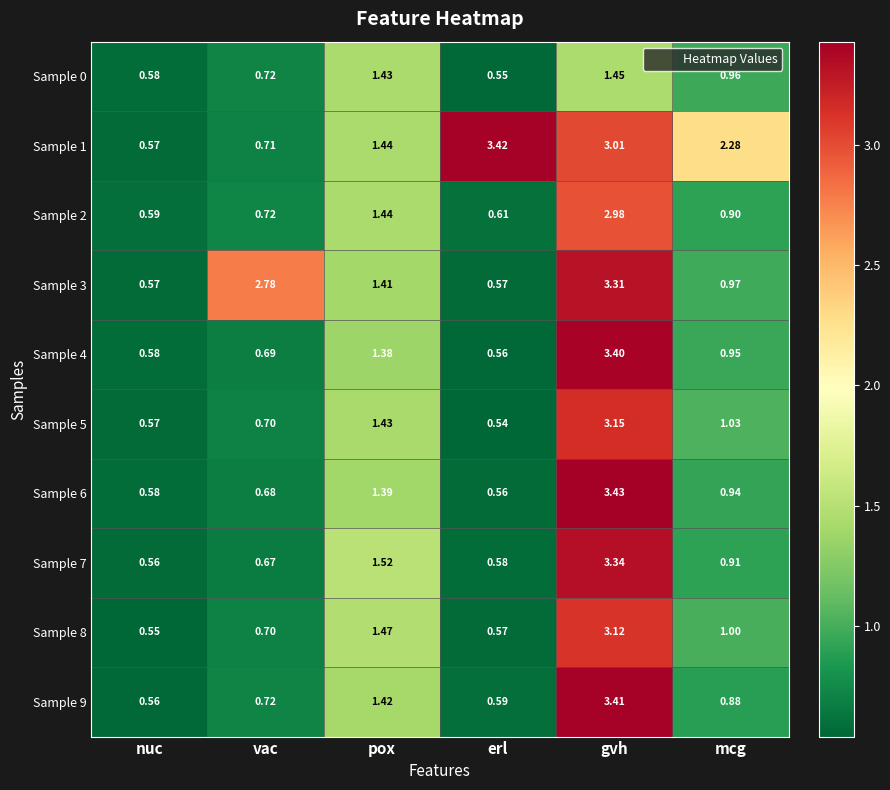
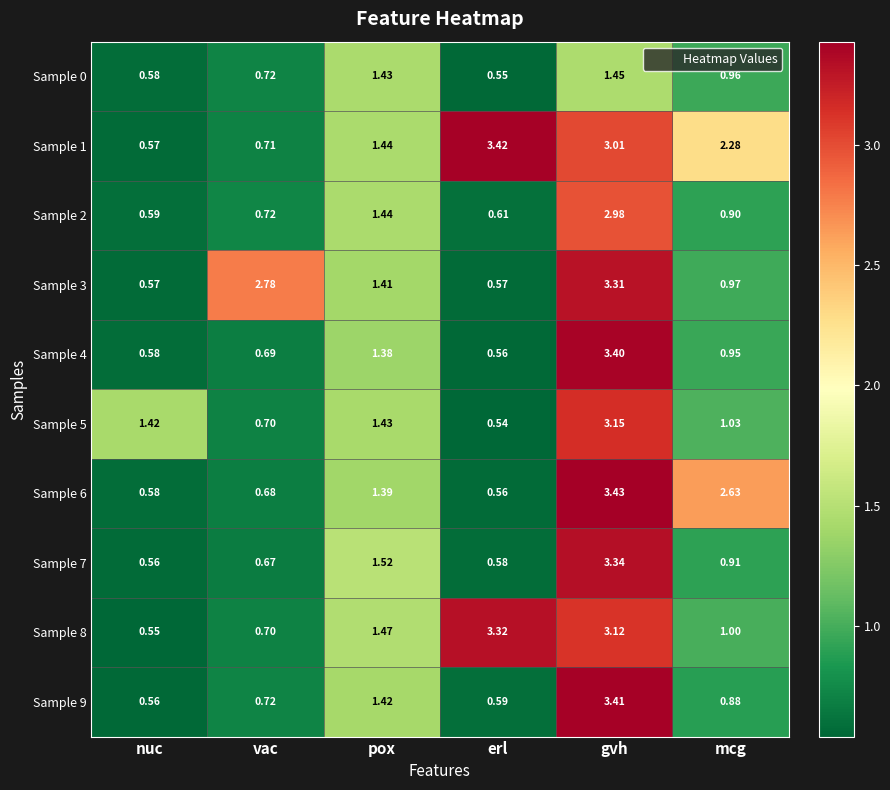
  {
    "Sample 0": {
      "nuc": 0.58,
      "vac": 0.72,
      "pox": 1.43,
      "erl": 0.55,
      "gvh": 1.45,
      "mcg": 0.96
    },
    "Sample 1": {
      "nuc": 0.57,
      "vac": 0.71,
      "pox": 1.44,
      "erl": 3.42,
      "gvh": 3.01,
      "mcg": 2.28
    },
    "Sample 2": {
      "nuc": 0.59,
      "vac": 0.72,
      "pox": 1.44,
      "erl": 0.61,
      "gvh": 2.98,
      "mcg": 0.90
    },
    "Sample 3": {
      "nuc": 0.57,
      "vac": 2.78,
      "pox": 1.41,
      "erl": 0.57,
      "gvh": 3.31,
      "mcg": 0.97
    },
    "Sample 4": {
      "nuc": 0.58,
      "vac": 0.69,
      "pox": 1.38,
      "erl": 0.56,
      "gvh": 3.40,
      "mcg": 0.95
    },
    "Sample 5": {
-     "nuc": 0.57,
+     "nuc": 1.42,
      "vac": 0.70,
      "pox": 1.43,
      "erl": 0.54,
      "gvh": 3.15,
      "mcg": 1.03
    },
    "Sample 6": {
      "nuc": 0.58,
      "vac": 0.68,
      "pox": 1.39,
      "erl": 0.56,
      "gvh": 3.43,
-     "mcg": 0.94
+     "mcg": 2.63
    },
    "Sample 7": {
      "nuc": 0.56,
      "vac": 0.67,
      "pox": 1.52,
      "erl": 0.58,
      "gvh": 3.34,
      "mcg": 0.91
    },
    "Sample 8": {
      "nuc": 0.55,
      "vac": 0.70,
      "pox": 1.47,
-     "erl": 0.57,
+     "erl": 3.32,
      "gvh": 3.12,
      "mcg": 1.00
    },
    "Sample 9": {
      "nuc": 0.56,
      "vac": 0.72,
      "pox": 1.42,
      "erl": 0.59,
      "gvh": 3.41,
      "mcg": 0.88
    }
  }
